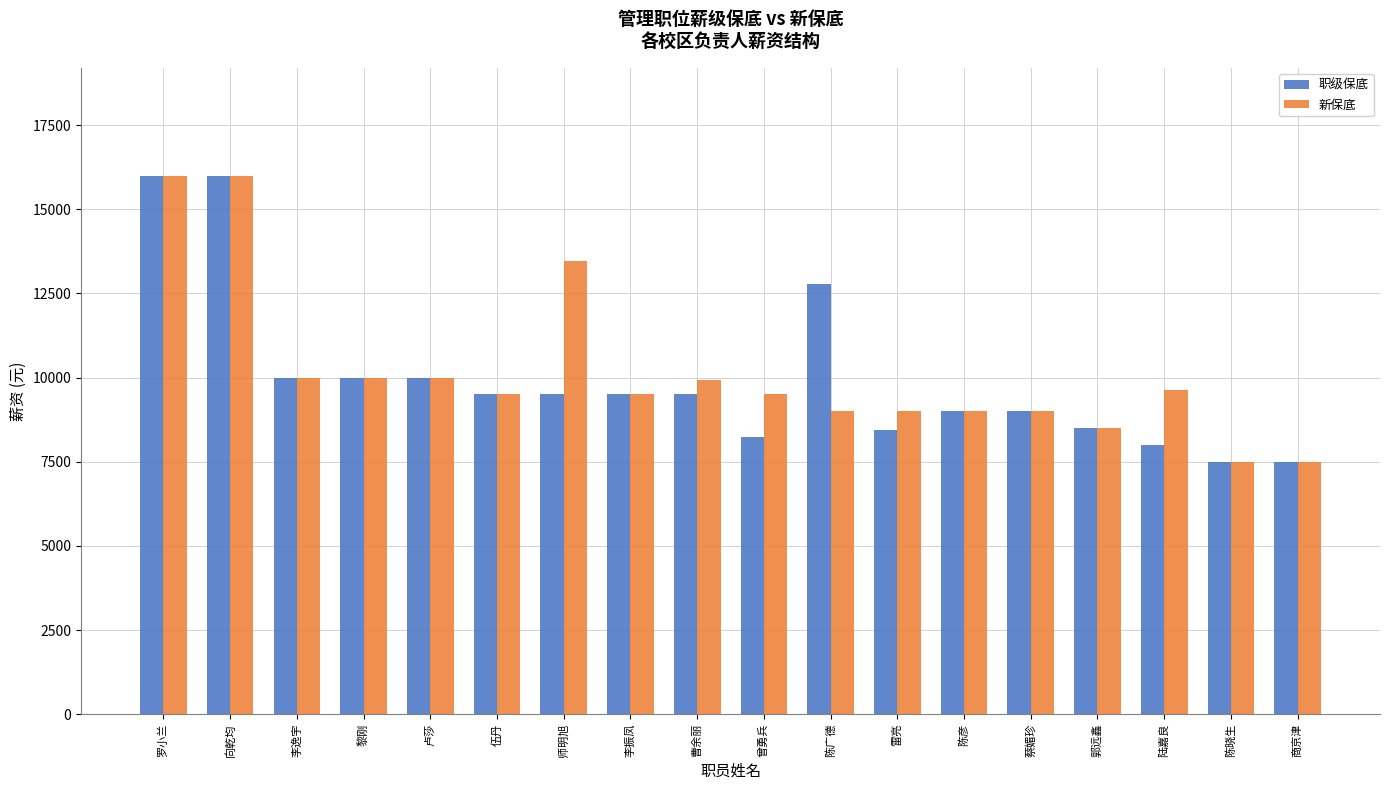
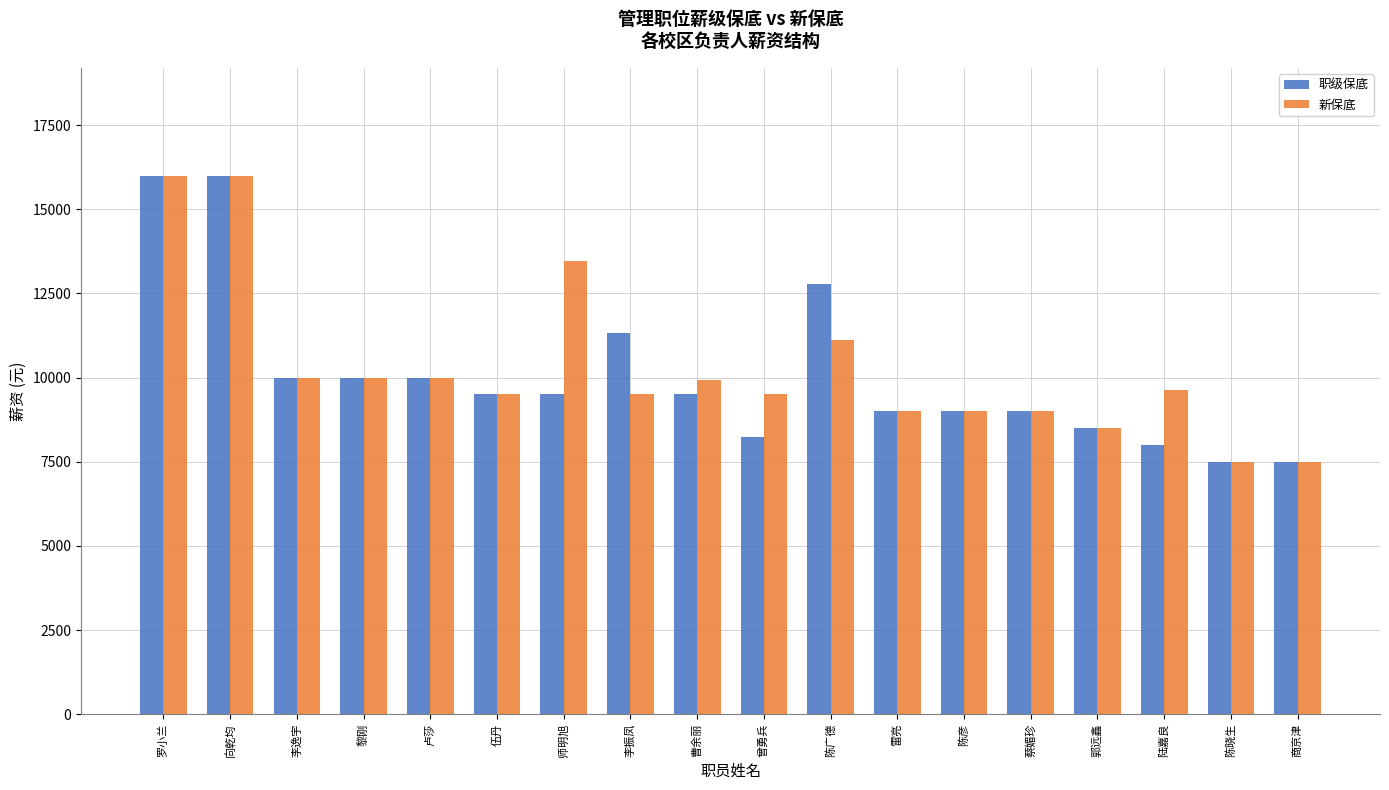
  {
    "职级保底": {
      "罗小兰": 16000,
      "向乾均": 16000,
      "李逸宇": 10000,
      "黎刚": 10000,
      "卢莎": 10000,
      "伍丹": 9500,
      "师明旭": 9500,
-     "李振凤": 9500,
+     "李振凤": 11300,
      "曹余丽": 9500,
      "曾勇兵": 8200,
      "陈广德": 12800,
-     "雷亮": 8400,
+     "雷亮": 9000,
      "陈彦": 9000,
      "蔡媚珍": 9000,
      "郭远鑫": 8500,
      "陆嘉良": 8000,
      "陈晓生": 7500,
      "商京津": 7500
    },
    "新保底": {
      "罗小兰": 16000,
      "向乾均": 16000,
      "李逸宇": 10000,
      "黎刚": 10000,
      "卢莎": 10000,
      "伍丹": 9500,
      "师明旭": 13500,
      "李振凤": 9500,
      "曹余丽": 9900,
      "曾勇兵": 9500,
-     "陈广德": 9000,
+     "陈广德": 11100,
      "雷亮": 9000,
      "陈彦": 9000,
      "蔡媚珍": 9000,
      "郭远鑫": 8500,
      "陆嘉良": 9600,
      "陈晓生": 7500,
      "商京津": 7500
    }
  }
